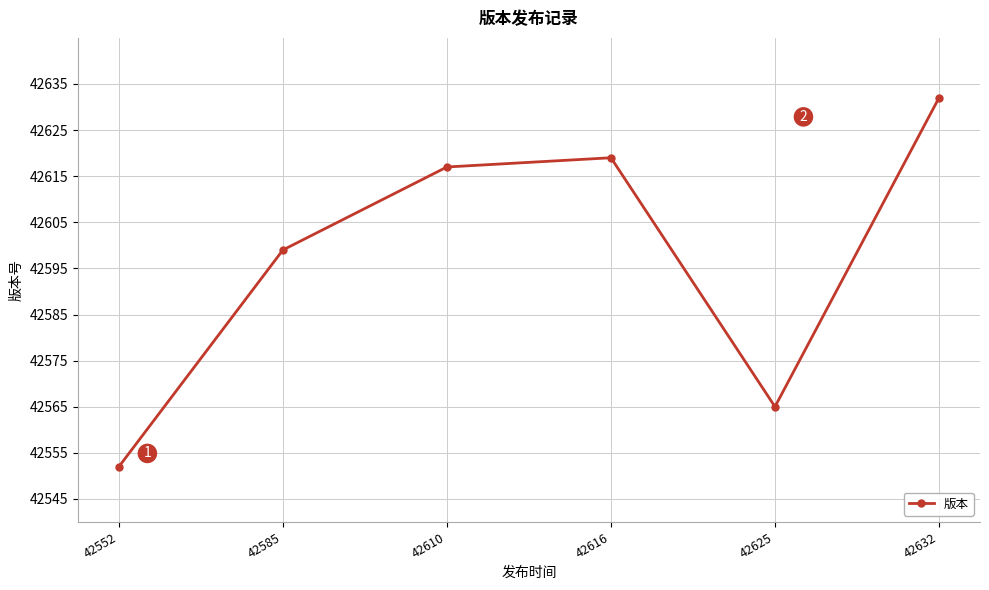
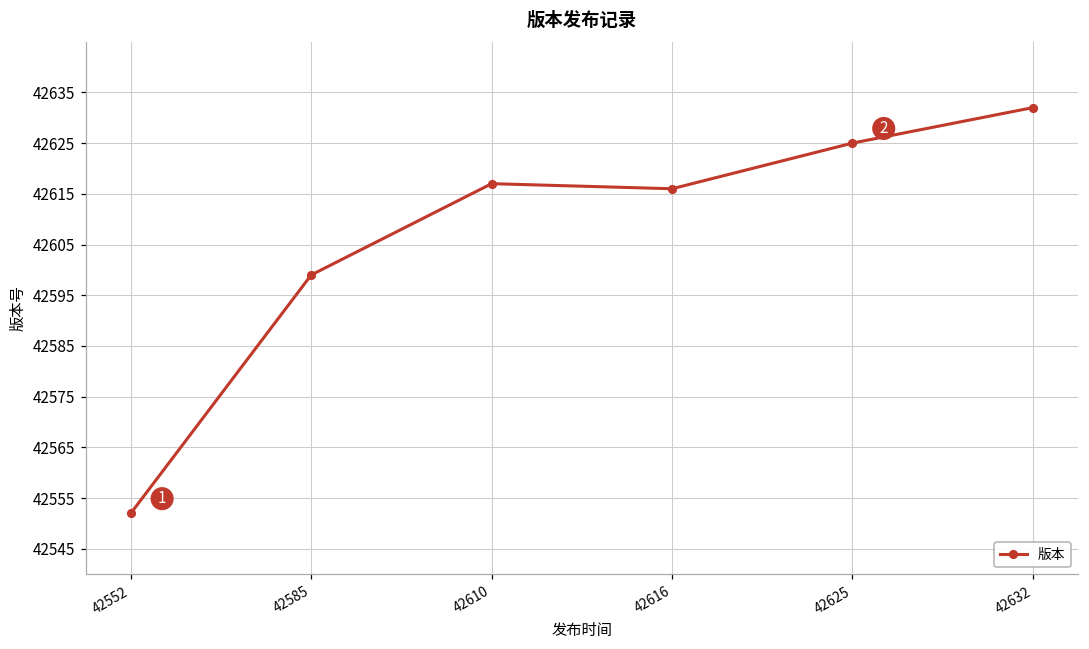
  {
    "42552": 42552,
    "42585": 42599,
    "42610": 42617,
-   "42616": 42619,
-   "42625": 42565,
+   "42616": 42616,
+   "42625": 42625,
    "42632": 42632
  }
